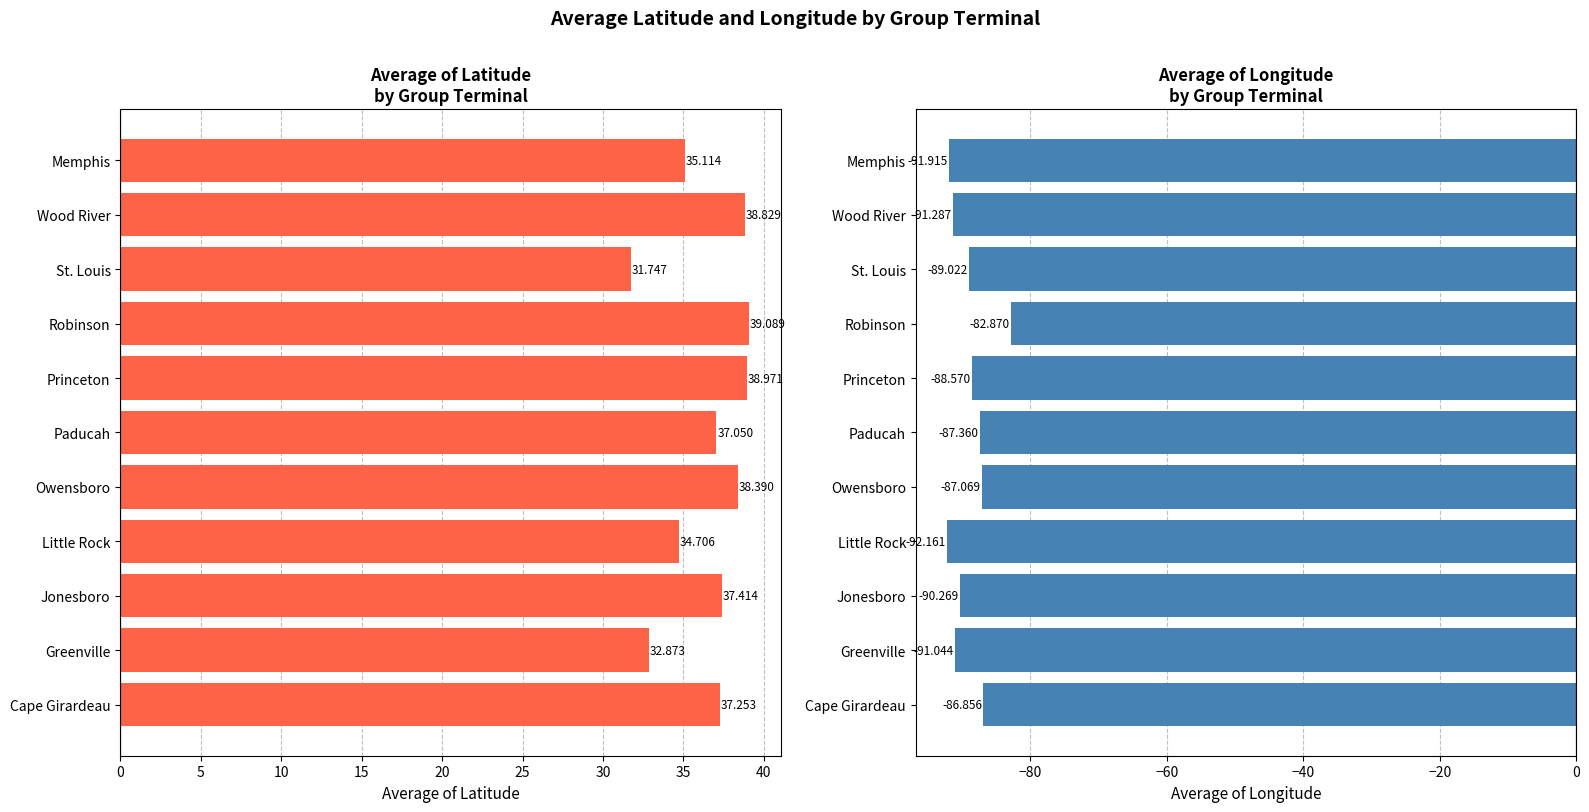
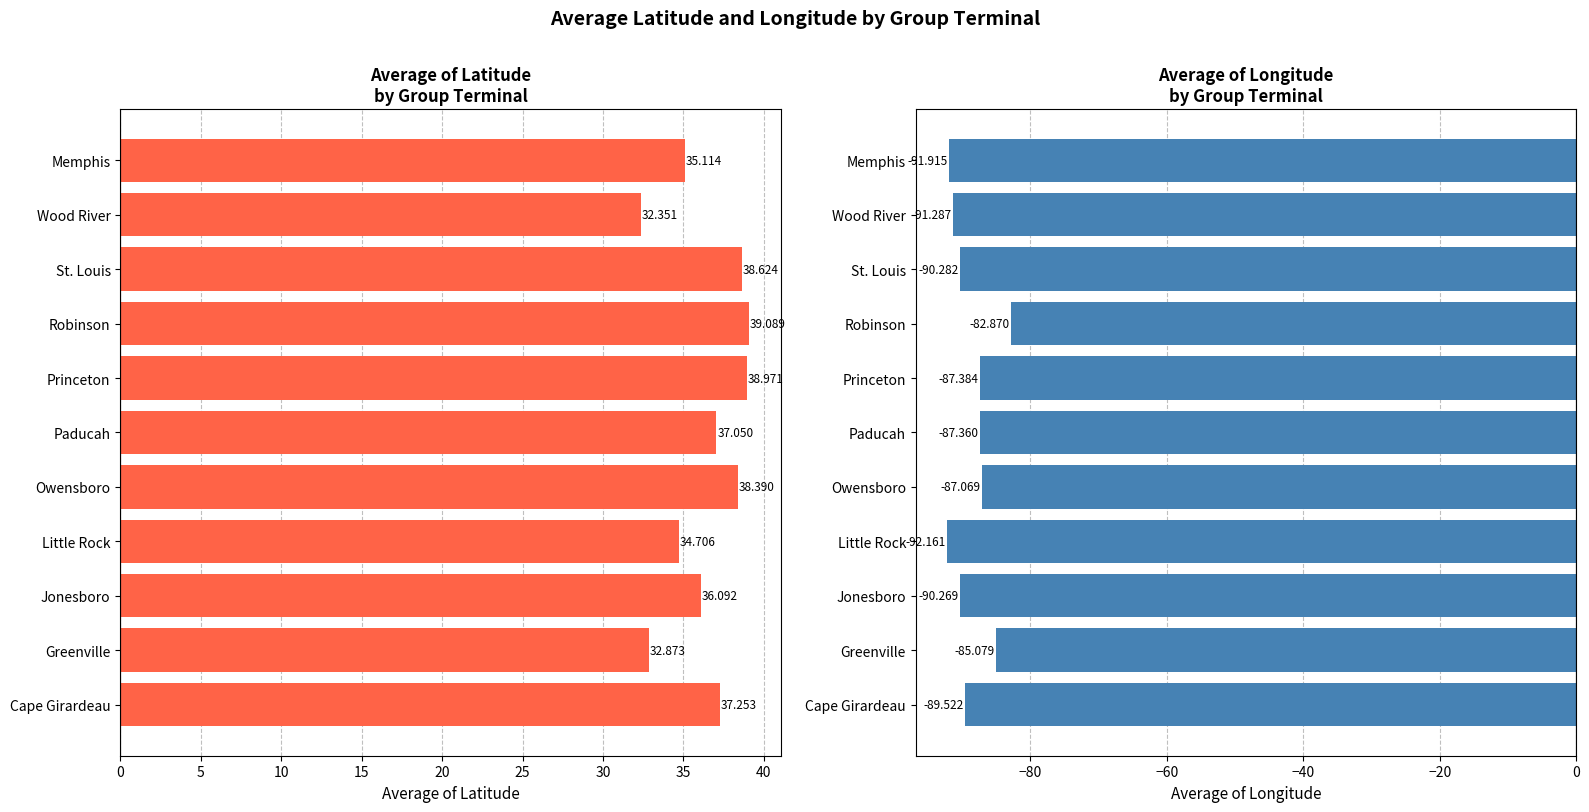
  {
    "Average of Latitude by Group Terminal": {
      "Memphis": 35.114,
-     "Wood River": 38.829,
-     "St. Louis": 31.747,
+     "Wood River": 32.351,
+     "St. Louis": 38.624,
      "Robinson": 39.089,
      "Princeton": 38.971,
      "Paducah": 37.050,
      "Owensboro": 38.390,
      "Little Rock": 34.706,
-     "Jonesboro": 37.414,
+     "Jonesboro": 36.092,
      "Greenville": 32.873,
      "Cape Girardeau": 37.253
    },
    "Average of Longitude by Group Terminal": {
      "Memphis": -91.915,
      "Wood River": -91.287,
-     "St. Louis": -89.022,
+     "St. Louis": -90.282,
      "Robinson": -82.870,
-     "Princeton": -88.570,
+     "Princeton": -87.384,
      "Paducah": -87.360,
      "Owensboro": -87.069,
      "Little Rock": -92.161,
      "Jonesboro": -90.269,
-     "Greenville": -91.044,
-     "Cape Girardeau": -86.856
+     "Greenville": -85.079,
+     "Cape Girardeau": -89.522
    }
  }
